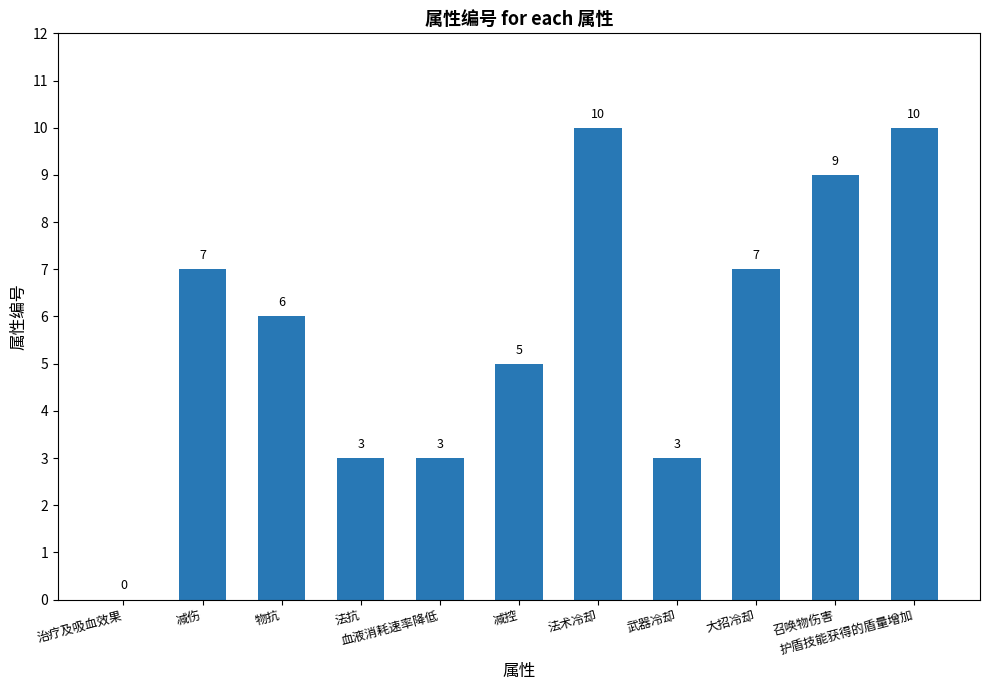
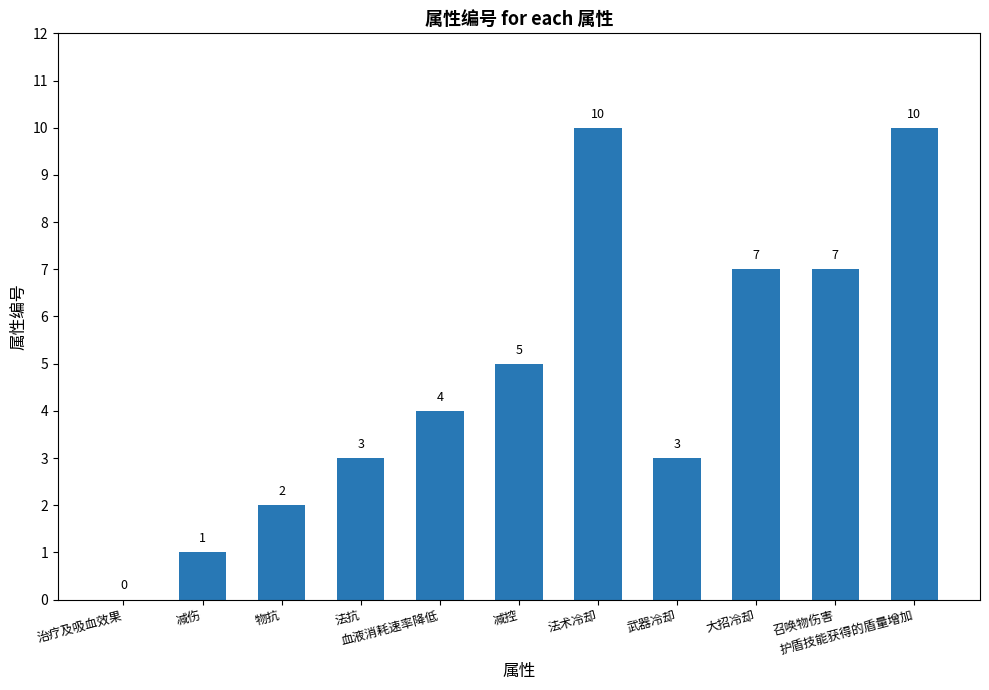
  {
    "治疗及吸血效果": 0,
-   "减伤": 7,
-   "物抗": 6,
+   "减伤": 1,
+   "物抗": 2,
    "法抗": 3,
-   "血液消耗速率降低": 3,
+   "血液消耗速率降低": 4,
    "减控": 5,
    "法术冷却": 10,
    "武器冷却": 3,
    "大招冷却": 7,
-   "召唤物伤害": 9,
+   "召唤物伤害": 7,
    "护盾技能获得的盾量增加": 10
  }
